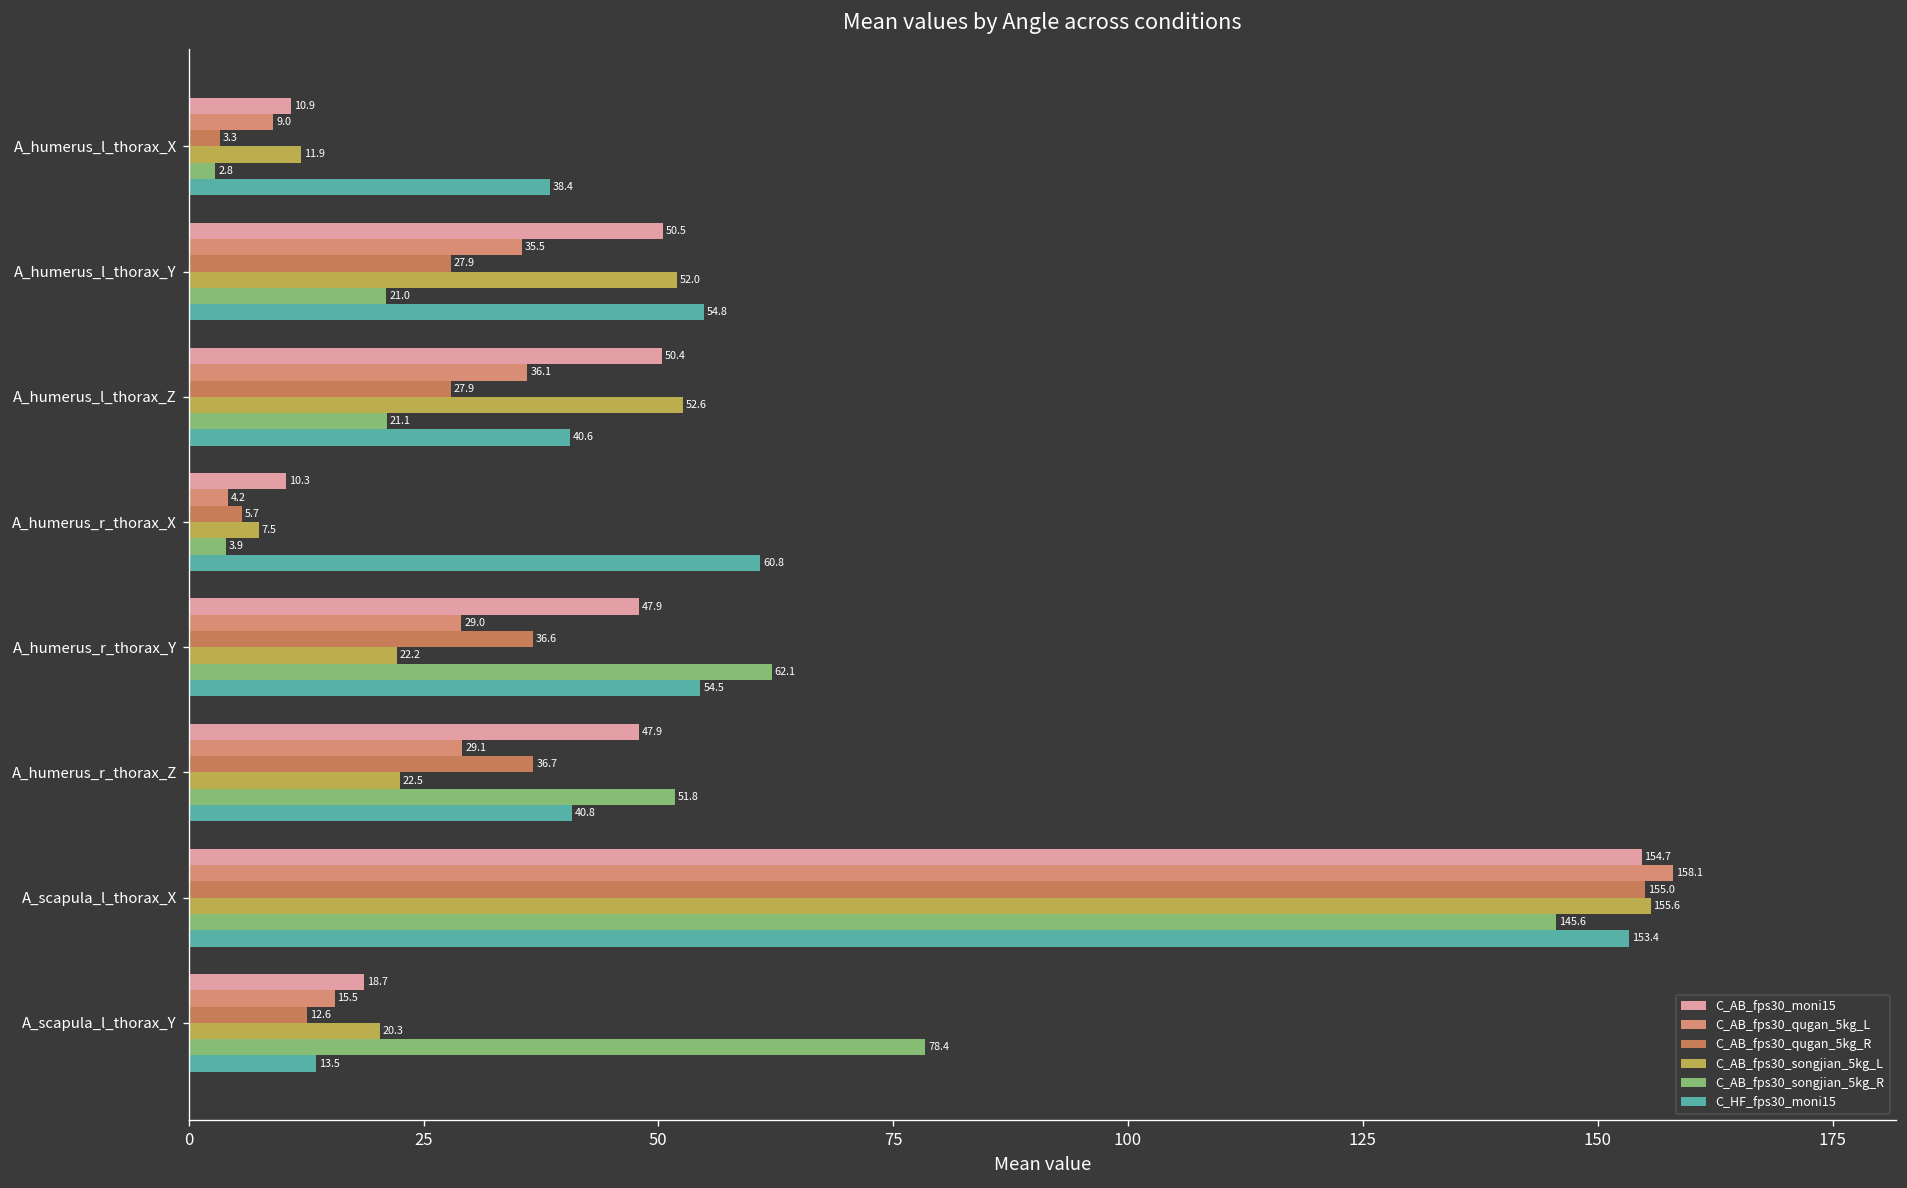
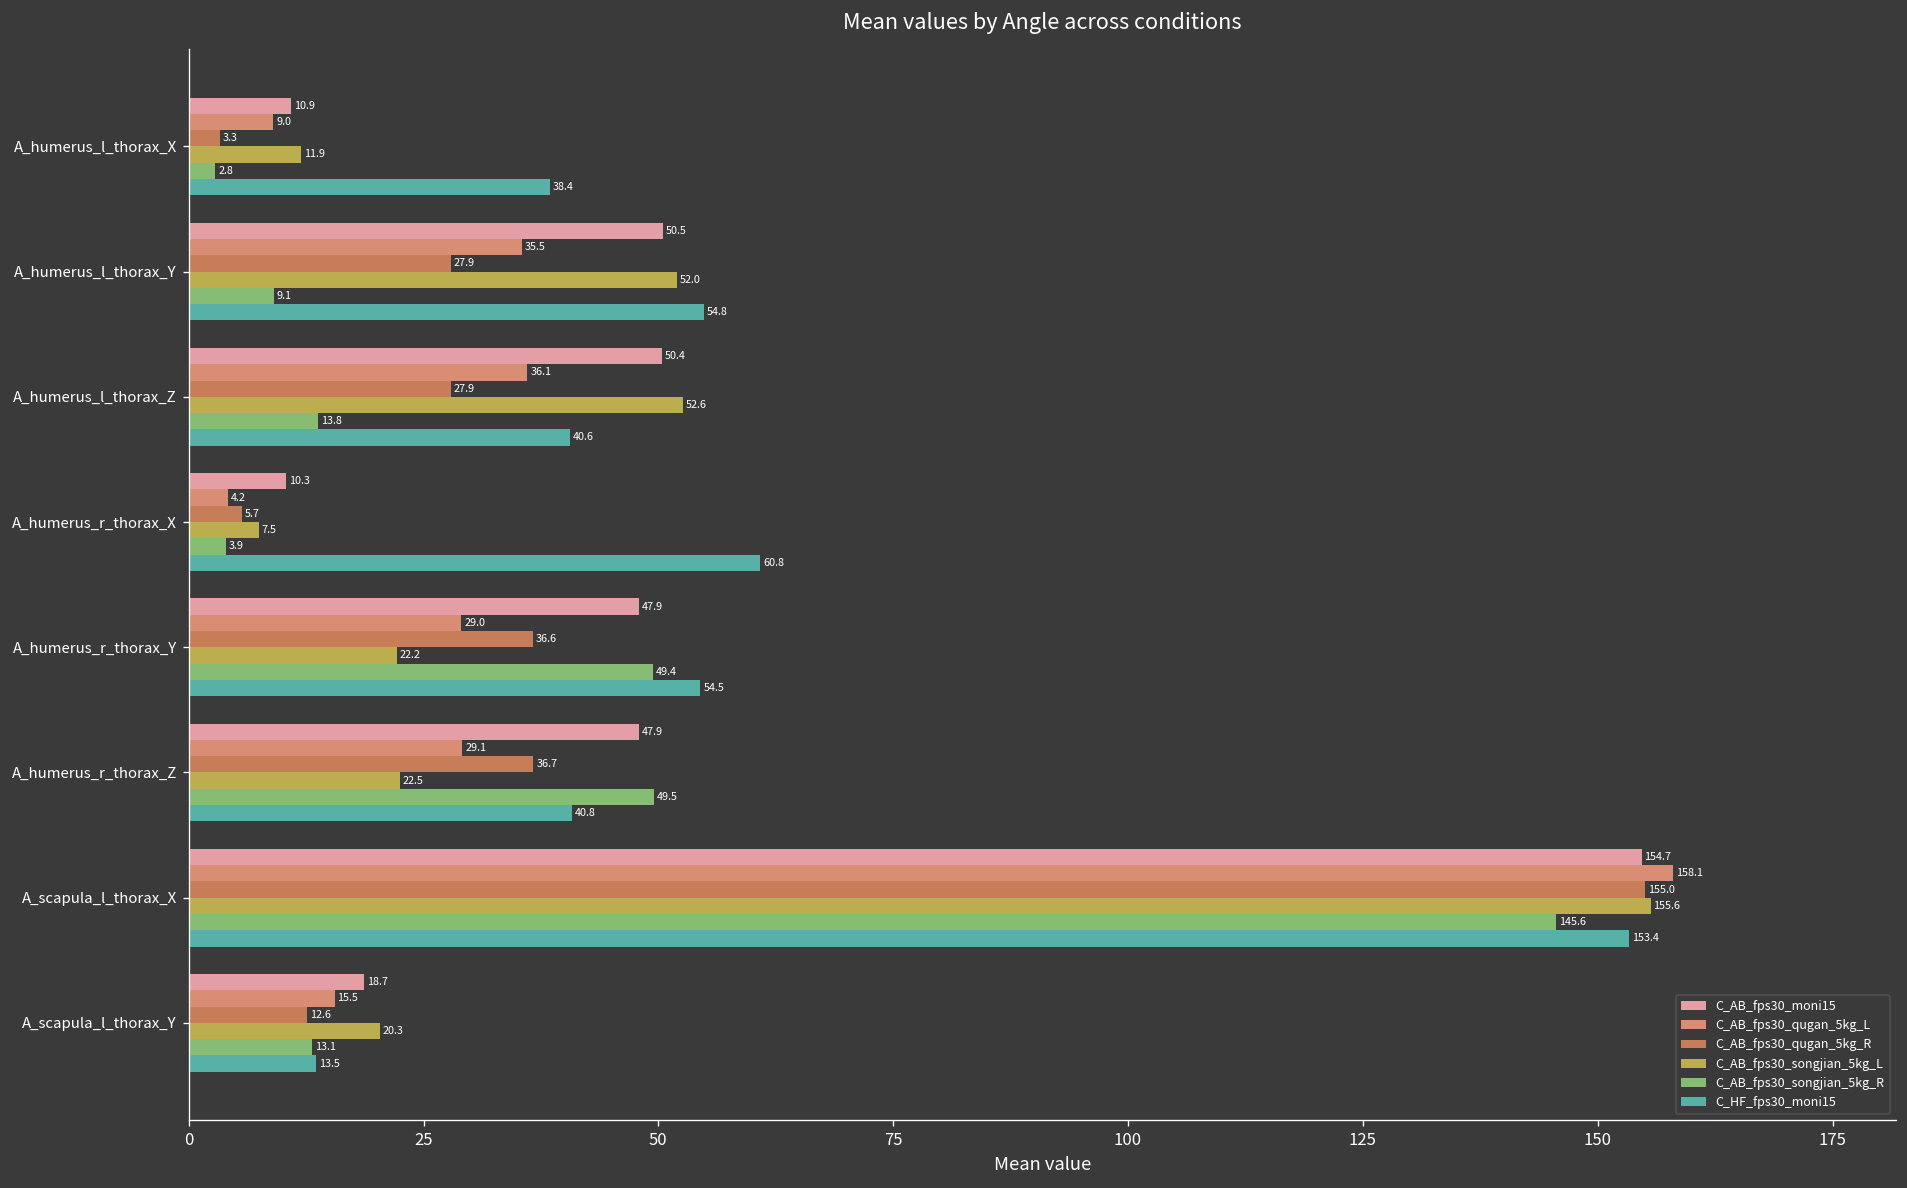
  {
    "C_AB_fps30_songjian_5kg_R": {
      "A_humerus_l_thorax_X": 2.8,
-     "A_humerus_l_thorax_Y": 21.0,
-     "A_humerus_l_thorax_Z": 21.1,
+     "A_humerus_l_thorax_Y": 9.1,
+     "A_humerus_l_thorax_Z": 13.8,
      "A_humerus_r_thorax_X": 3.9,
-     "A_humerus_r_thorax_Y": 62.1,
-     "A_humerus_r_thorax_Z": 51.8,
+     "A_humerus_r_thorax_Y": 49.4,
+     "A_humerus_r_thorax_Z": 49.5,
      "A_scapula_l_thorax_X": 145.6,
-     "A_scapula_l_thorax_Y": 78.4
+     "A_scapula_l_thorax_Y": 13.1
    },
    "C_HF_fps30_moni15": {
      "A_humerus_l_thorax_X": 38.4,
      "A_humerus_l_thorax_Y": 54.8,
      "A_humerus_l_thorax_Z": 40.6,
      "A_humerus_r_thorax_X": 60.8,
      "A_humerus_r_thorax_Y": 54.5,
      "A_humerus_r_thorax_Z": 40.8,
      "A_scapula_l_thorax_X": 153.4,
      "A_scapula_l_thorax_Y": 13.5
    }
  }
